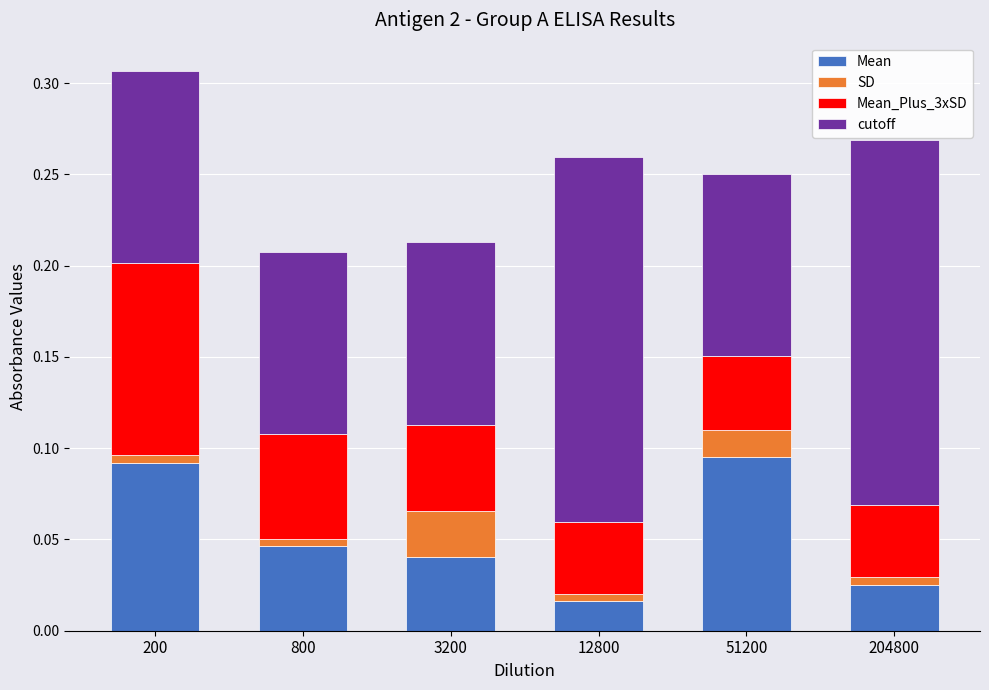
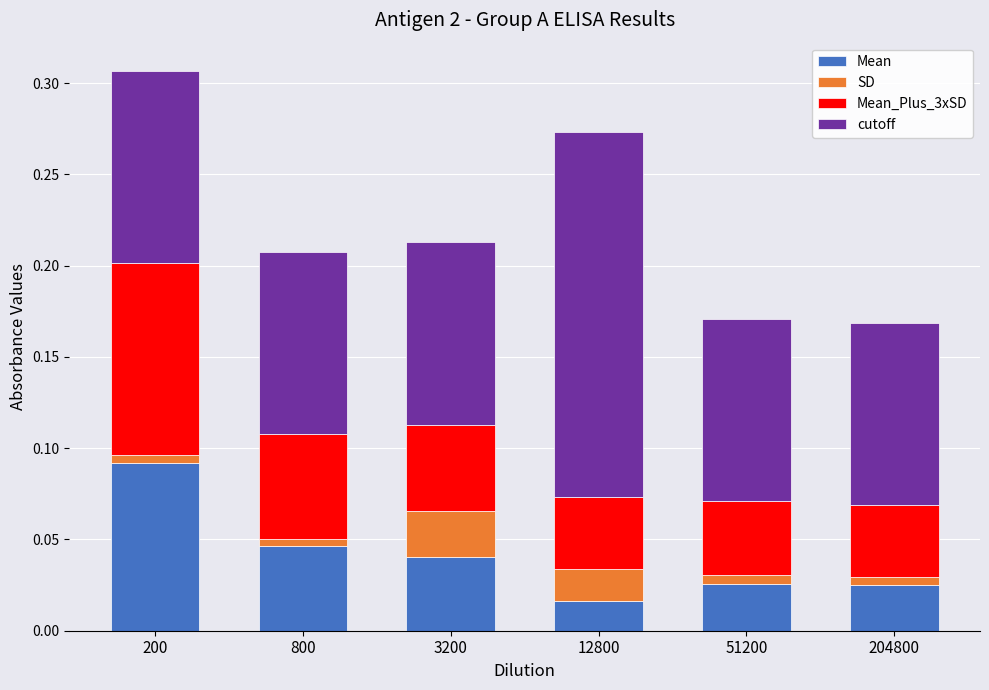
  {
    "Mean": {
      "200": 0.092,
      "800": 0.046,
      "3200": 0.040,
      "12800": 0.017,
-     "51200": 0.095,
+     "51200": 0.025,
      "204800": 0.025
    },
    "SD": {
      "200": 0.004,
      "800": 0.004,
      "3200": 0.025,
-     "12800": 0.004,
-     "51200": 0.015,
+     "12800": 0.017,
+     "51200": 0.005,
      "204800": 0.005
    },
    "Mean_Plus_3xSD": {
      "200": 0.105,
      "800": 0.058,
      "3200": 0.047,
      "12800": 0.040,
      "51200": 0.040,
      "204800": 0.039
    },
    "cutoff": {
      "200": 0.105,
      "800": 0.1,
      "3200": 0.1,
      "12800": 0.2,
      "51200": 0.1,
-     "204800": 0.2
+     "204800": 0.1
    }
  }
